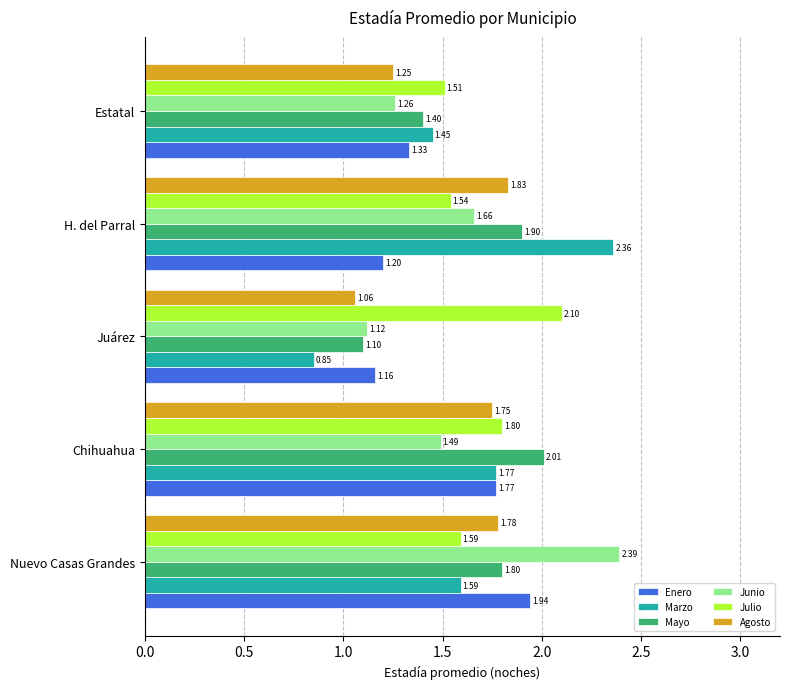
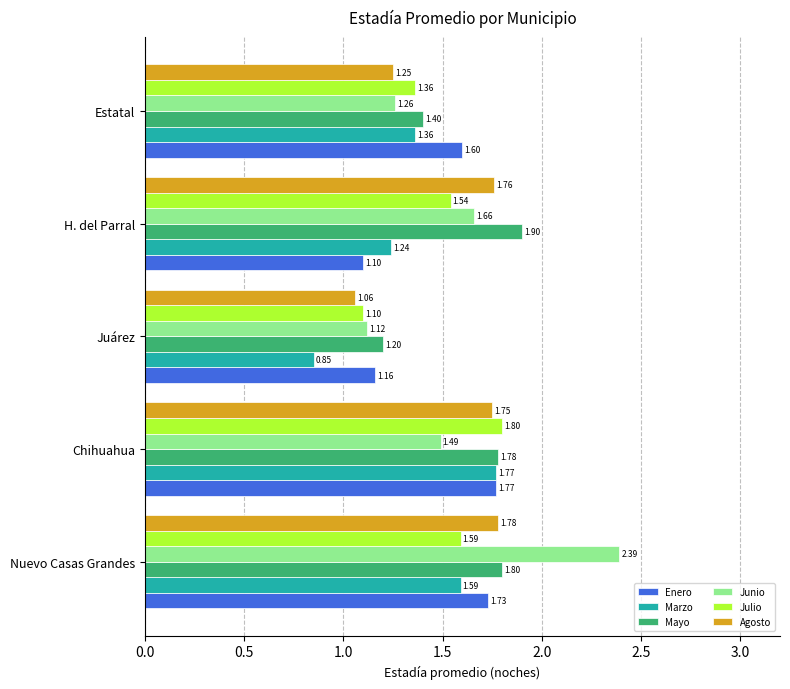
  {
    "Enero": {
-     "Estatal": 1.33,
-     "H. del Parral": 1.20,
+     "Estatal": 1.60,
+     "H. del Parral": 1.10,
      "Juárez": 1.16,
      "Chihuahua": 1.77,
-     "Nuevo Casas Grandes": 1.94
+     "Nuevo Casas Grandes": 1.73
    },
    "Marzo": {
-     "Estatal": 1.45,
-     "H. del Parral": 2.36,
+     "Estatal": 1.36,
+     "H. del Parral": 1.24,
      "Juárez": 0.85,
      "Chihuahua": 1.77,
      "Nuevo Casas Grandes": 1.59
    },
    "Mayo": {
      "Estatal": 1.40,
      "H. del Parral": 1.90,
-     "Juárez": 1.10,
-     "Chihuahua": 2.01,
+     "Juárez": 1.20,
+     "Chihuahua": 1.78,
      "Nuevo Casas Grandes": 1.80
    },
    "Junio": {
      "Estatal": 1.26,
      "H. del Parral": 1.66,
      "Juárez": 1.12,
      "Chihuahua": 1.49,
      "Nuevo Casas Grandes": 2.39
    },
    "Julio": {
-     "Estatal": 1.51,
+     "Estatal": 1.36,
      "H. del Parral": 1.54,
-     "Juárez": 2.10,
+     "Juárez": 1.10,
      "Chihuahua": 1.80,
      "Nuevo Casas Grandes": 1.59
    },
    "Agosto": {
      "Estatal": 1.25,
-     "H. del Parral": 1.83,
+     "H. del Parral": 1.76,
      "Juárez": 1.06,
      "Chihuahua": 1.75,
      "Nuevo Casas Grandes": 1.78
    }
  }
